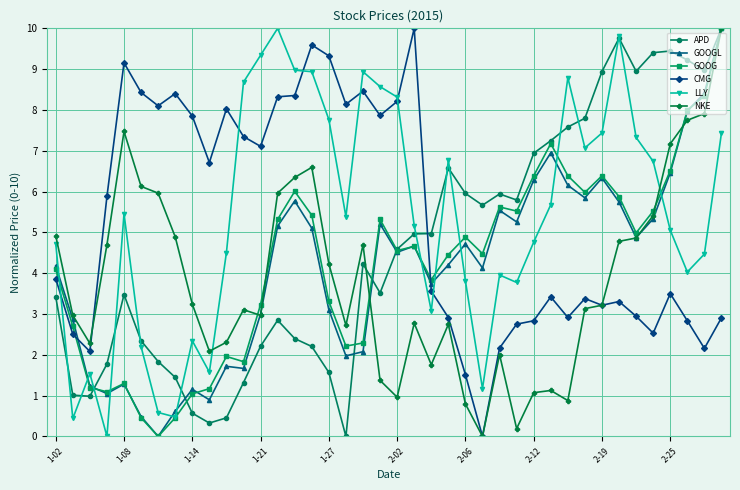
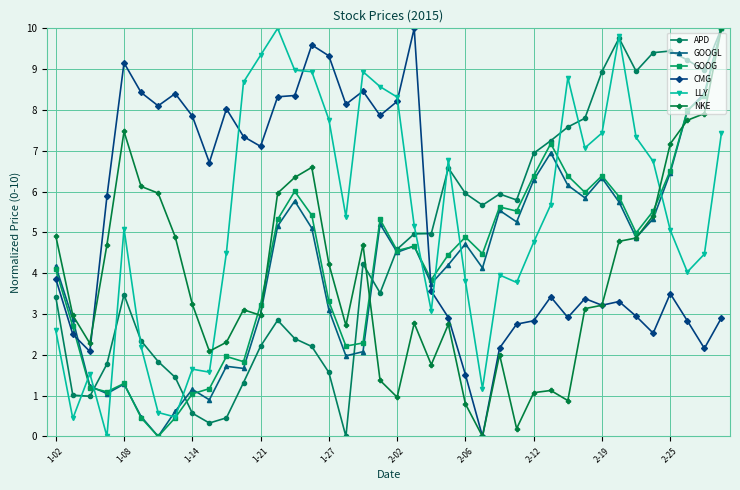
  {
    "LLY": {
-     "1-02": 4.7,
-     "1-08": 5.5,
-     "1-14": 2.3,
+     "1-02": 2.6,
+     "1-08": 5.1,
+     "1-14": 1.6,
      "1-21": 9.3,
      "1-27": 7.8,
      "2-02": 8.3,
      "2-06": 3.8,
      "2-12": 4.8,
      "2-19": 7.4,
      "2-25": 5.1
    }
  }
